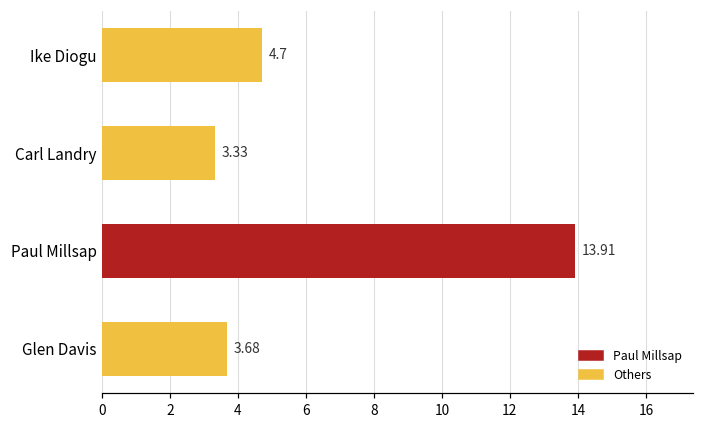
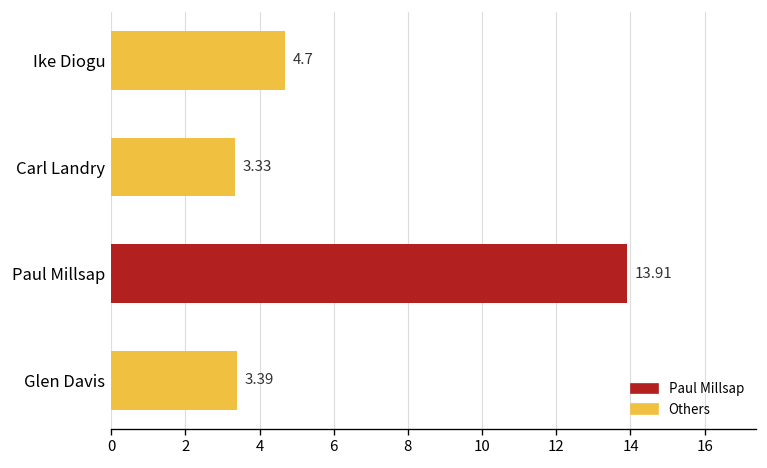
  {
    "Ike Diogu": 4.7,
    "Carl Landry": 3.33,
    "Paul Millsap": 13.91,
-   "Glen Davis": 3.68
+   "Glen Davis": 3.39
  }
